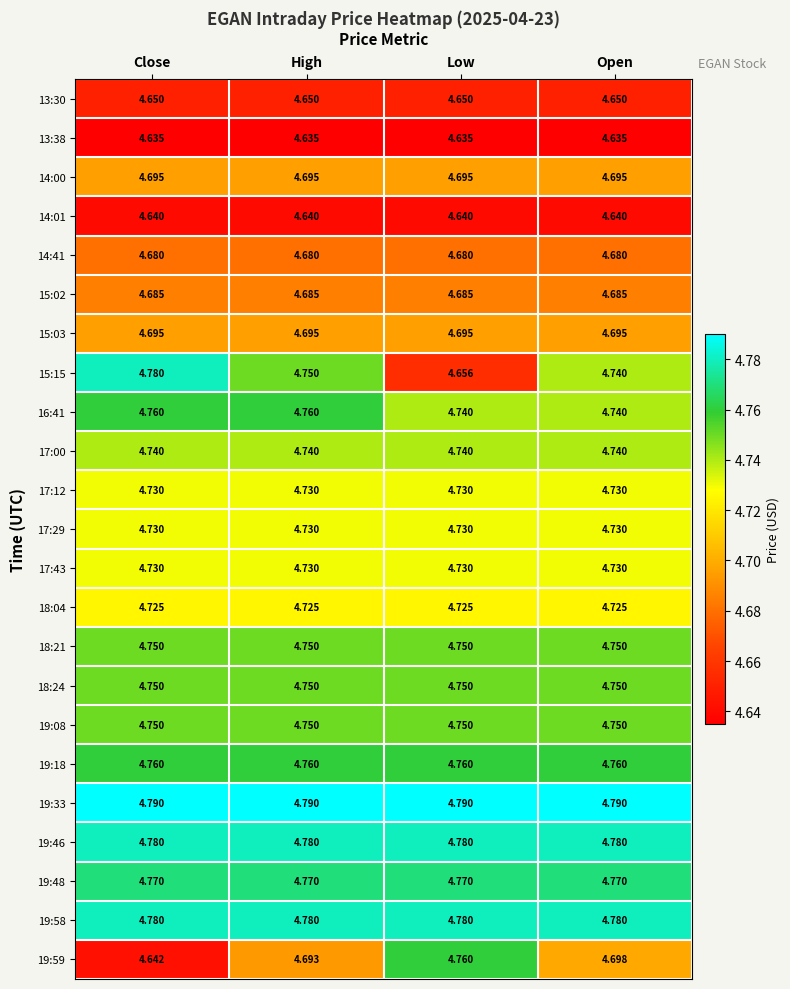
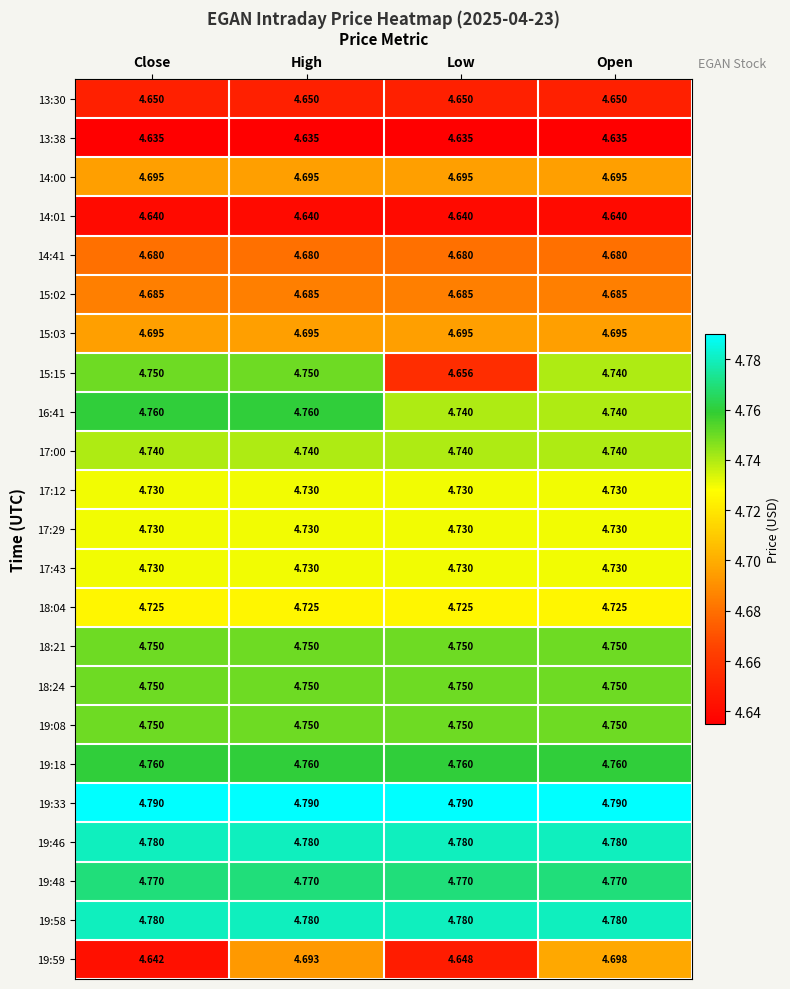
  {
    "13:30": {
      "Close": 4.650,
      "High": 4.650,
      "Low": 4.650,
      "Open": 4.650
    },
    "13:38": {
      "Close": 4.635,
      "High": 4.635,
      "Low": 4.635,
      "Open": 4.635
    },
    "14:00": {
      "Close": 4.695,
      "High": 4.695,
      "Low": 4.695,
      "Open": 4.695
    },
    "14:01": {
      "Close": 4.640,
      "High": 4.640,
      "Low": 4.640,
      "Open": 4.640
    },
    "14:41": {
      "Close": 4.680,
      "High": 4.680,
      "Low": 4.680,
      "Open": 4.680
    },
    "15:02": {
      "Close": 4.685,
      "High": 4.685,
      "Low": 4.685,
      "Open": 4.685
    },
    "15:03": {
      "Close": 4.695,
      "High": 4.695,
      "Low": 4.695,
      "Open": 4.695
    },
    "15:15": {
-     "Close": 4.780,
+     "Close": 4.750,
      "High": 4.750,
      "Low": 4.656,
      "Open": 4.740
    },
    "16:41": {
      "Close": 4.760,
      "High": 4.760,
      "Low": 4.740,
      "Open": 4.740
    },
    "17:00": {
      "Close": 4.740,
      "High": 4.740,
      "Low": 4.740,
      "Open": 4.740
    },
    "17:12": {
      "Close": 4.730,
      "High": 4.730,
      "Low": 4.730,
      "Open": 4.730
    },
    "17:29": {
      "Close": 4.730,
      "High": 4.730,
      "Low": 4.730,
      "Open": 4.730
    },
    "17:43": {
      "Close": 4.730,
      "High": 4.730,
      "Low": 4.730,
      "Open": 4.730
    },
    "18:04": {
      "Close": 4.725,
      "High": 4.725,
      "Low": 4.725,
      "Open": 4.725
    },
    "18:21": {
      "Close": 4.750,
      "High": 4.750,
      "Low": 4.750,
      "Open": 4.750
    },
    "18:24": {
      "Close": 4.750,
      "High": 4.750,
      "Low": 4.750,
      "Open": 4.750
    },
    "19:08": {
      "Close": 4.750,
      "High": 4.750,
      "Low": 4.750,
      "Open": 4.750
    },
    "19:18": {
      "Close": 4.760,
      "High": 4.760,
      "Low": 4.760,
      "Open": 4.760
    },
    "19:33": {
      "Close": 4.790,
      "High": 4.790,
      "Low": 4.790,
      "Open": 4.790
    },
    "19:46": {
      "Close": 4.780,
      "High": 4.780,
      "Low": 4.780,
      "Open": 4.780
    },
    "19:48": {
      "Close": 4.770,
      "High": 4.770,
      "Low": 4.770,
      "Open": 4.770
    },
    "19:58": {
      "Close": 4.780,
      "High": 4.780,
      "Low": 4.780,
      "Open": 4.780
    },
    "19:59": {
      "Close": 4.642,
      "High": 4.693,
-     "Low": 4.760,
+     "Low": 4.648,
      "Open": 4.698
    }
  }
